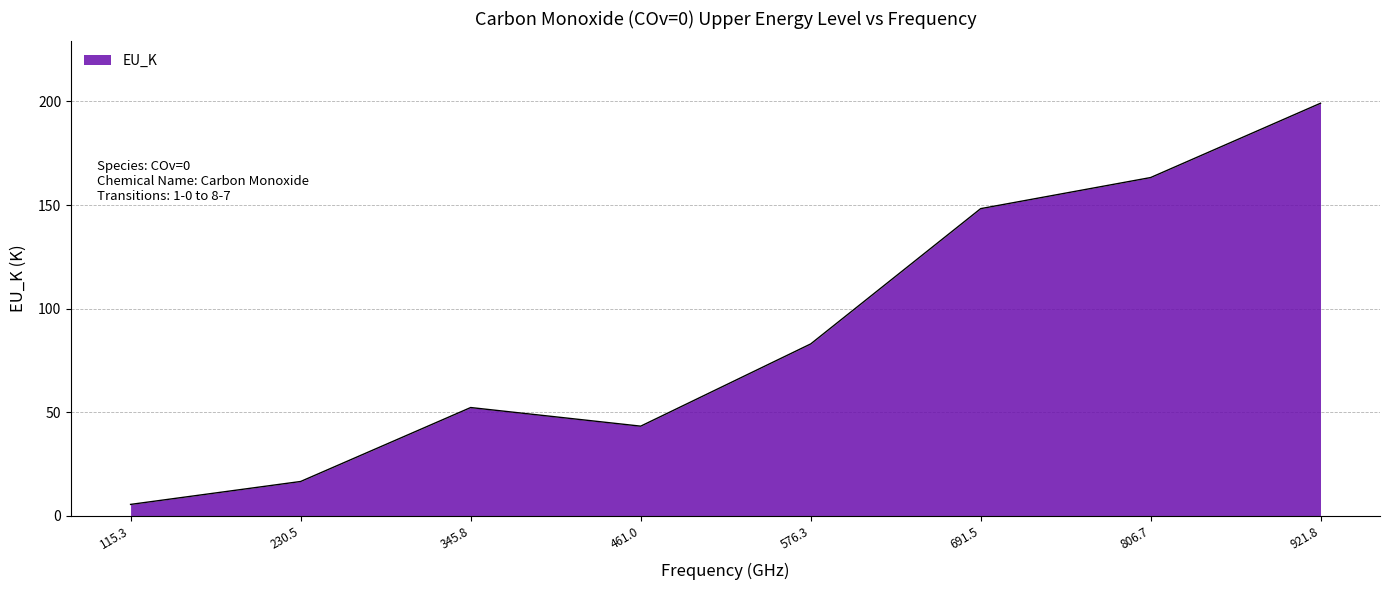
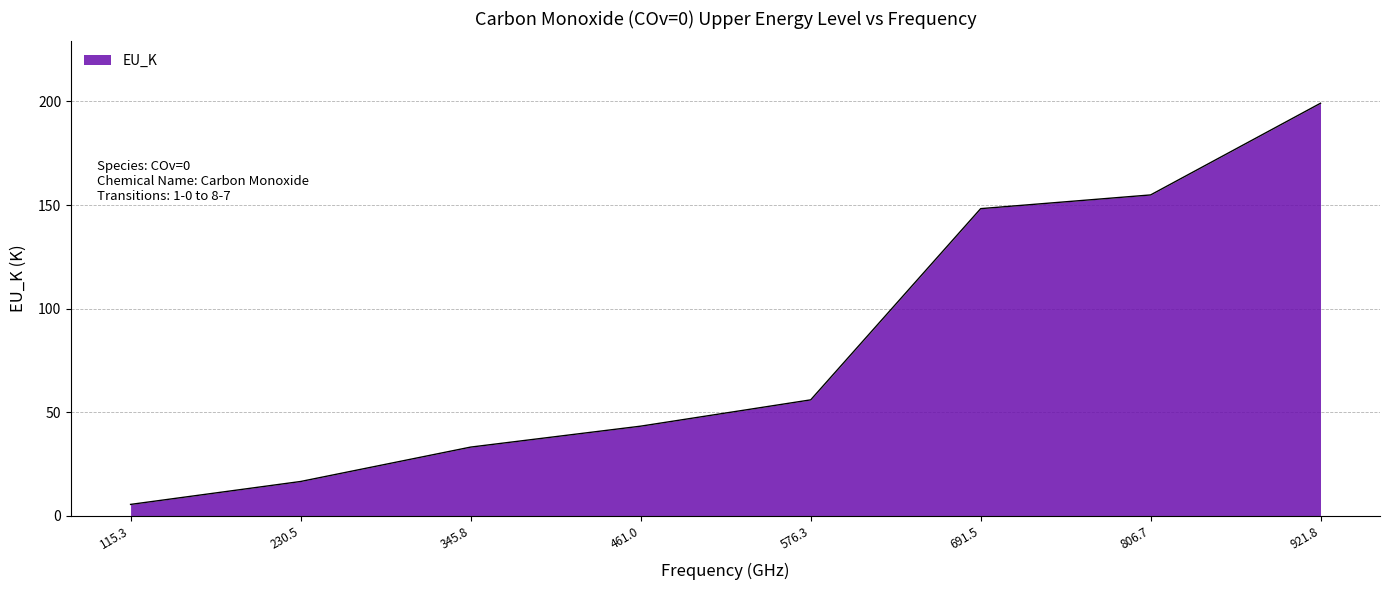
  {
    "115.3": 6,
    "230.5": 17,
-   "345.8": 52,
+   "345.8": 33,
    "461.0": 43,
-   "576.3": 83,
+   "576.3": 56,
    "691.5": 148,
-   "806.7": 163,
+   "806.7": 155,
    "921.8": 199
  }
